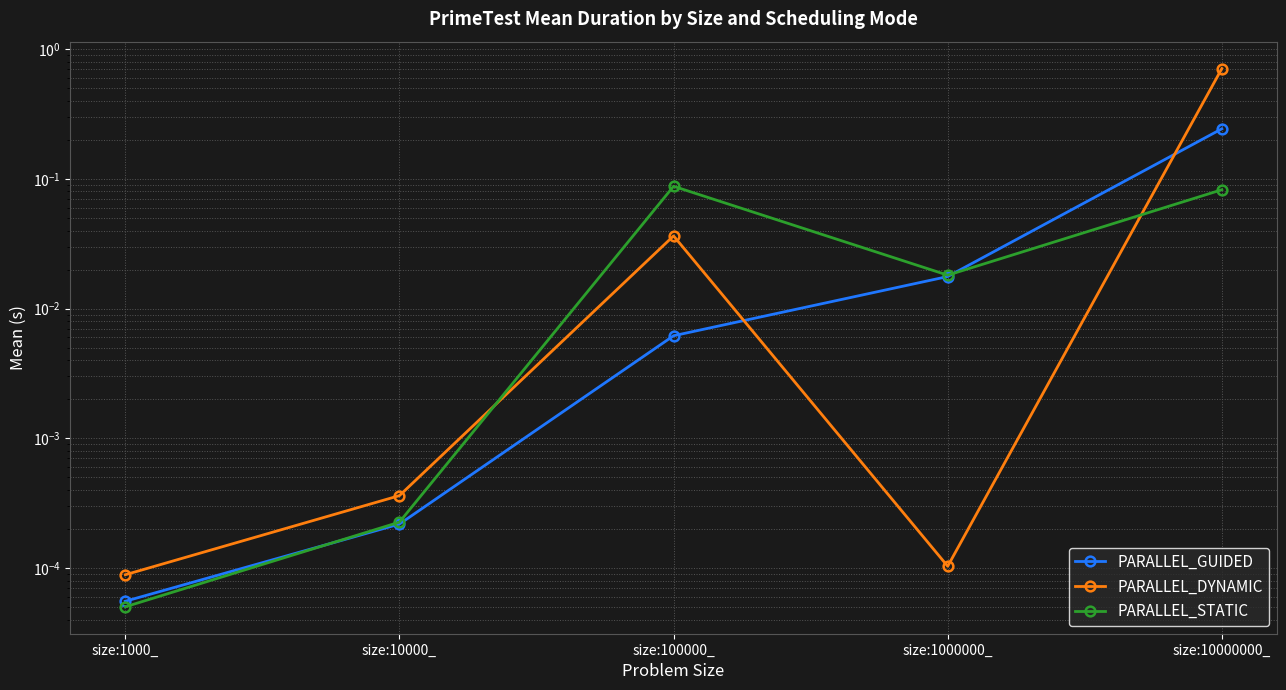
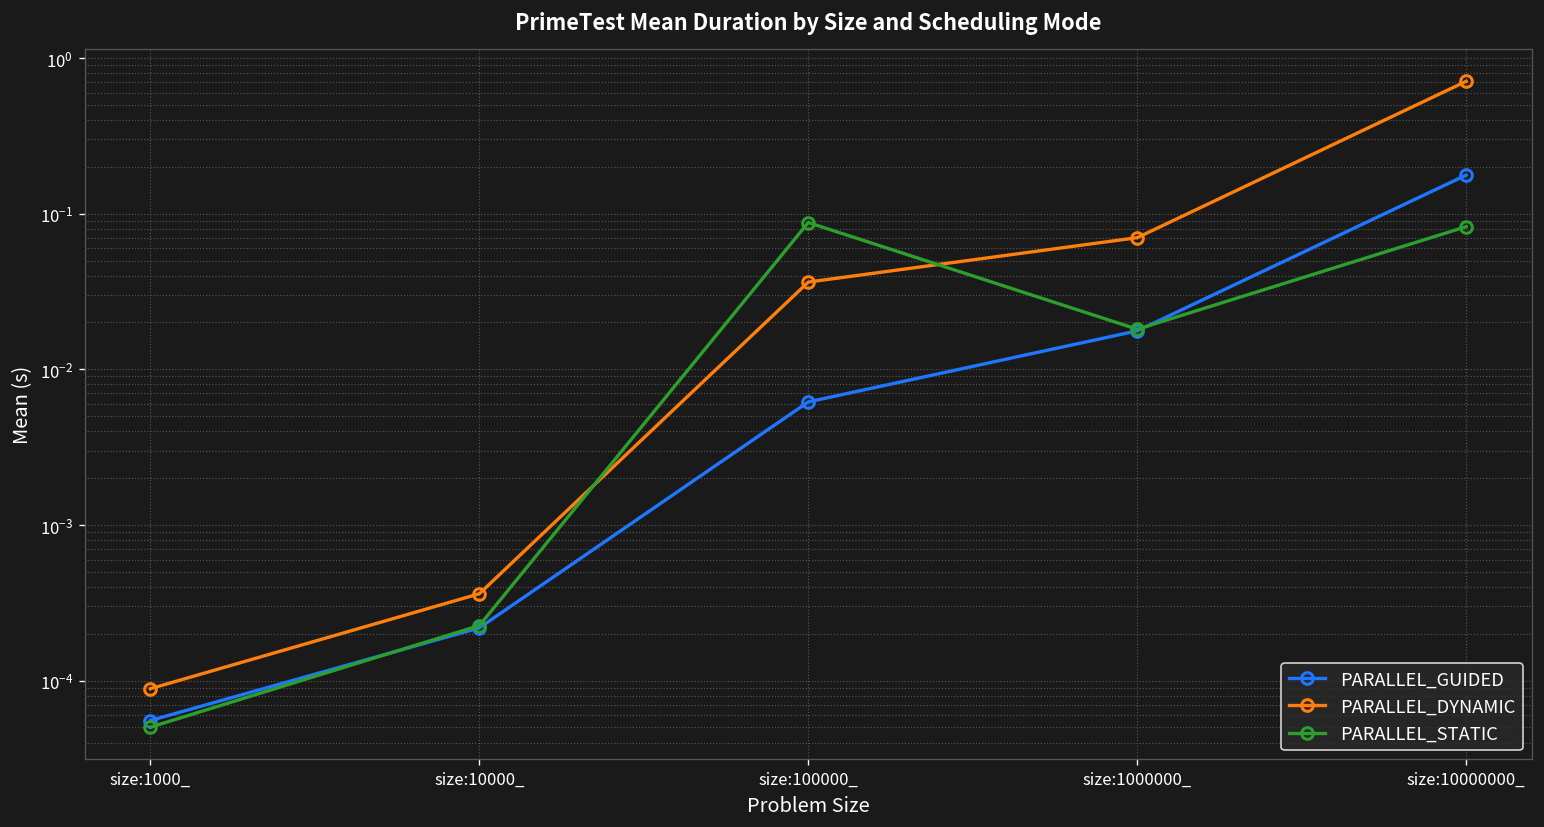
  {
    "PARALLEL_GUIDED": {
      "size:1000_": 0.000055,
      "size:100000_": 0.006,
-     "size:10000000_": 0.24
+     "size:10000000_": 0.18
    },
    "PARALLEL_DYNAMIC": {
      "size:1000_": 0.00009,
      "size:10000_": 0.00036,
      "size:100000_": 0.036,
-     "size:1000000_": 0.00010,
+     "size:1000000_": 0.07,
      "size:10000000_": 0.7
    },
    "PARALLEL_STATIC": {
      "size:1000_": 0.00005,
      "size:100000_": 0.09,
      "size:10000000_": 0.08
    }
  }
